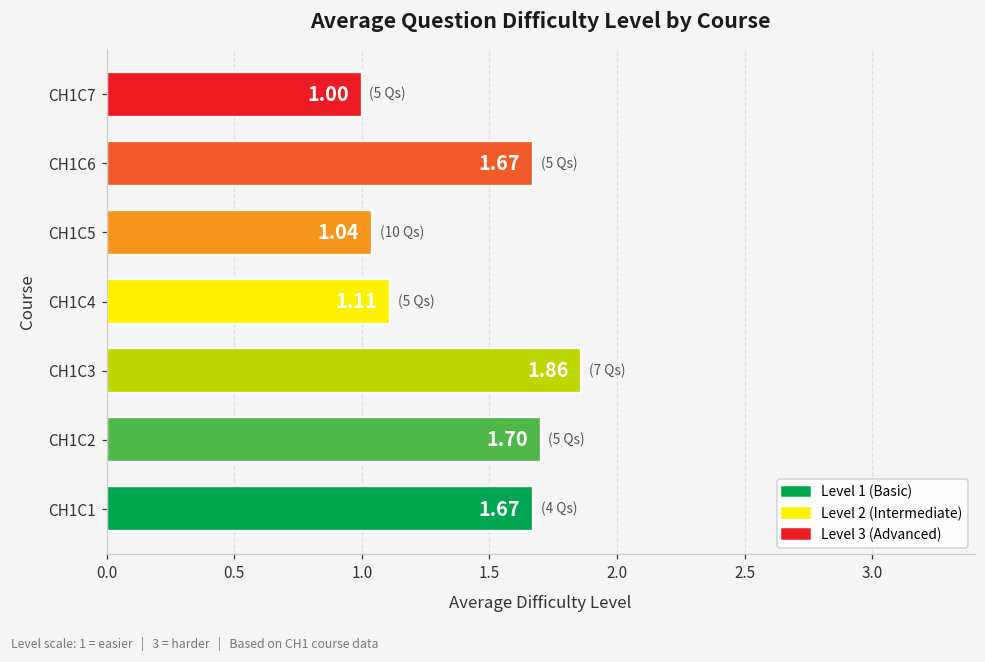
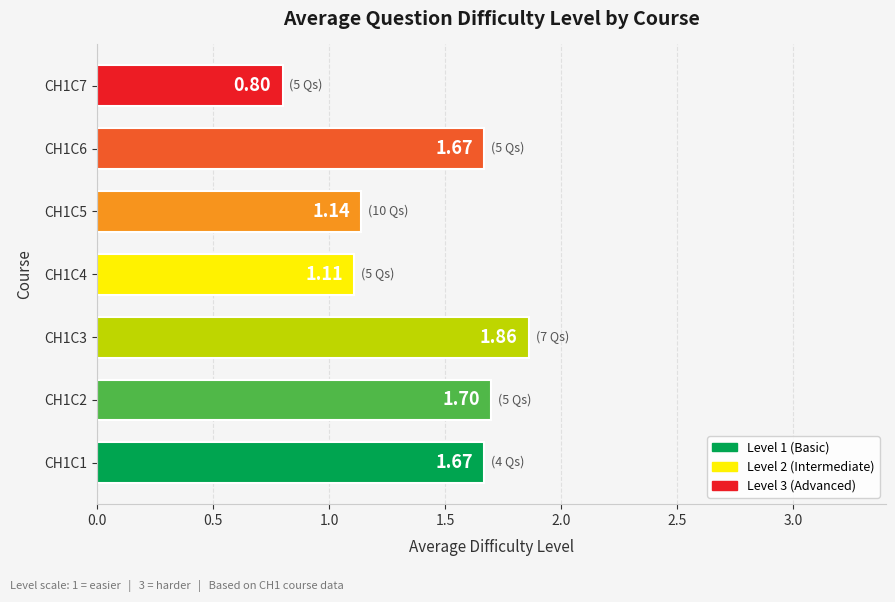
  {
-   "CH1C7": 1.00,
+   "CH1C7": 0.80,
    "CH1C6": 1.67,
-   "CH1C5": 1.04,
+   "CH1C5": 1.14,
    "CH1C4": 1.11,
    "CH1C3": 1.86,
    "CH1C2": 1.70,
    "CH1C1": 1.67
  }
